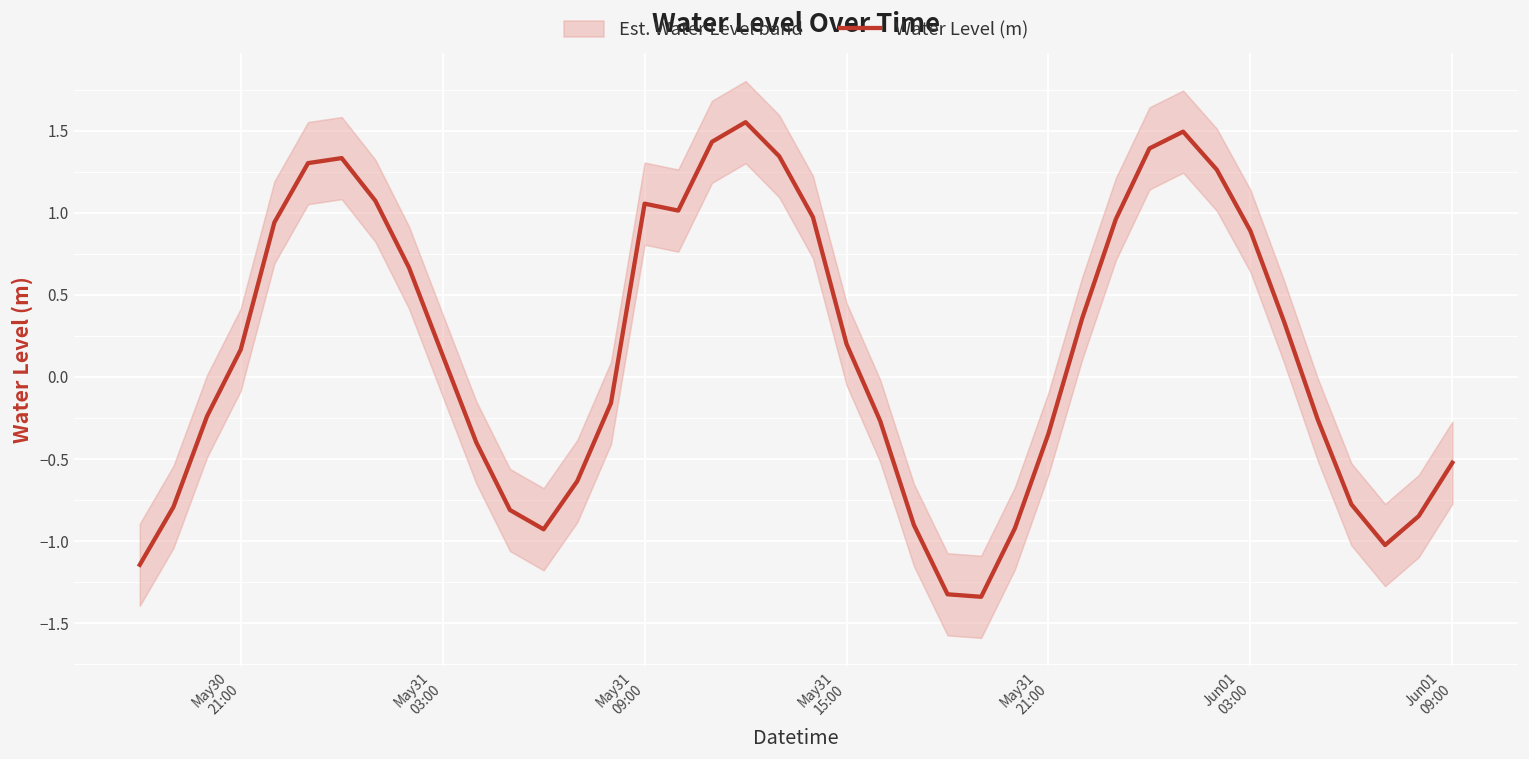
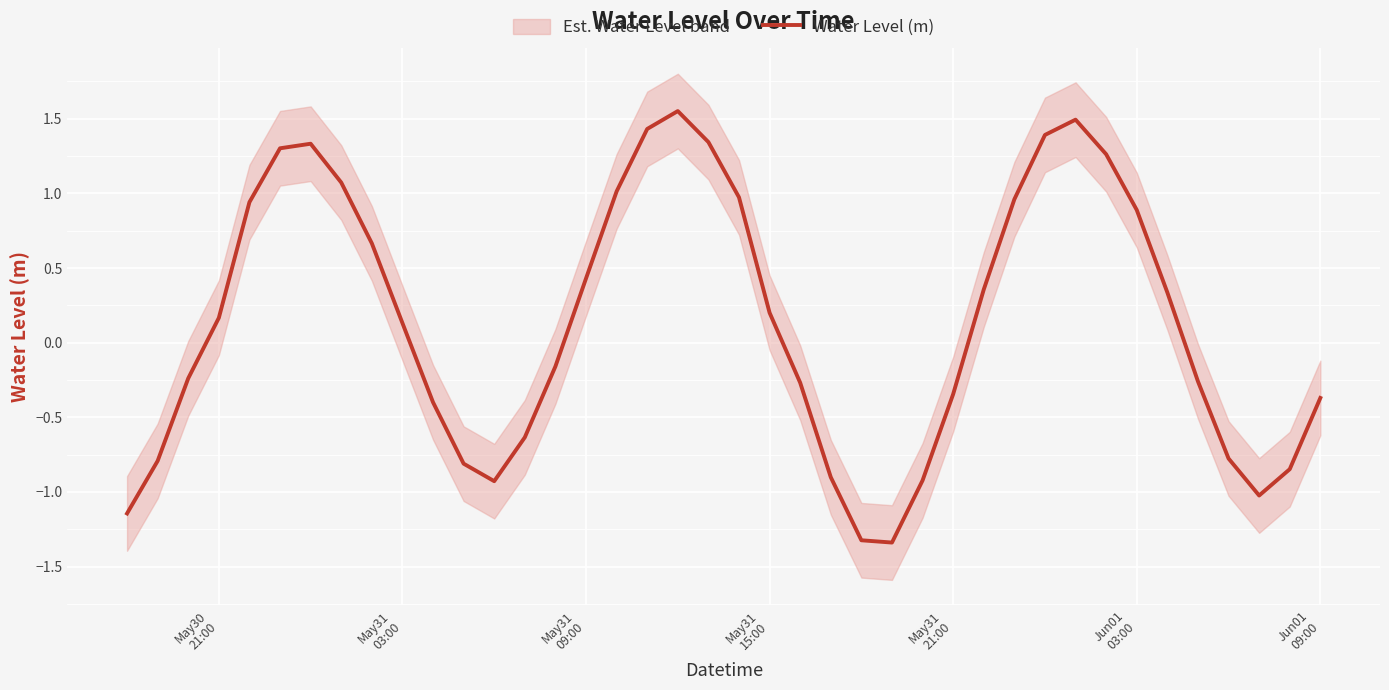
  {
    "Water Level (m)": {
      "May30 21:00": 0.17,
      "May31 03:00": 0.13,
-     "May31 09:00": 1.06,
+     "May31 09:00": 0.43,
      "May31 15:00": 0.20,
      "May31 21:00": -0.34,
      "Jun01 03:00": 0.89,
-     "Jun01 09:00": -0.52
+     "Jun01 09:00": -0.37
    }
  }
